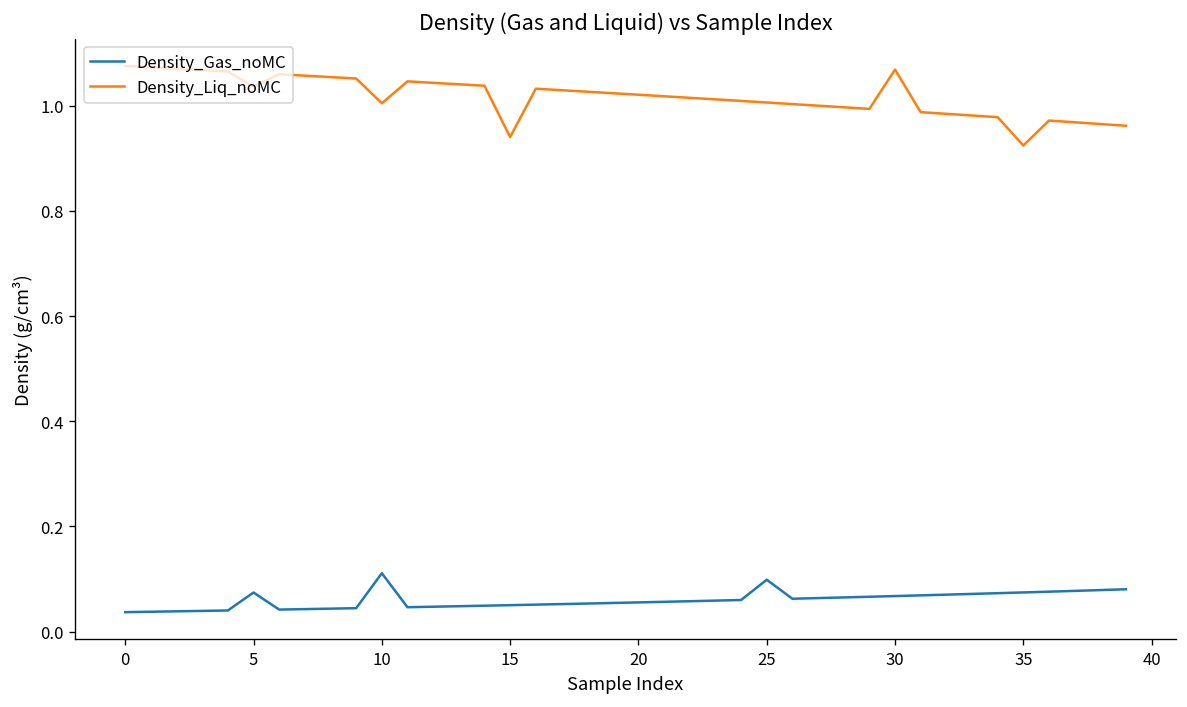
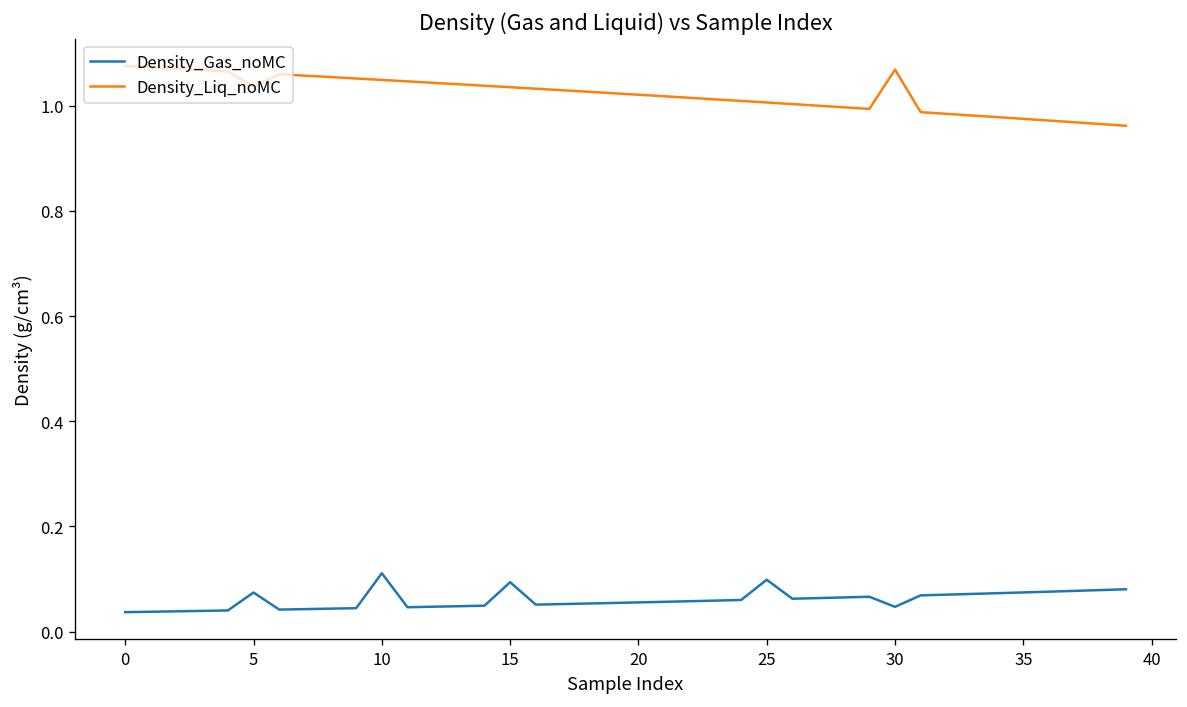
  {
    "Density_Gas_noMC": {
      "0": 0.04,
      "5": 0.07,
      "10": 0.11,
-     "15": 0.05,
+     "15": 0.09,
      "20": 0.06,
      "25": 0.10,
-     "30": 0.07,
+     "30": 0.05,
      "35": 0.07
    },
    "Density_Liq_noMC": {
-     "10": 1.00,
-     "15": 0.94,
+     "10": 1.05,
+     "15": 1.04,
      "20": 1.02,
      "25": 1.01,
      "30": 1.07,
-     "35": 0.92
+     "35": 0.98
    }
  }
